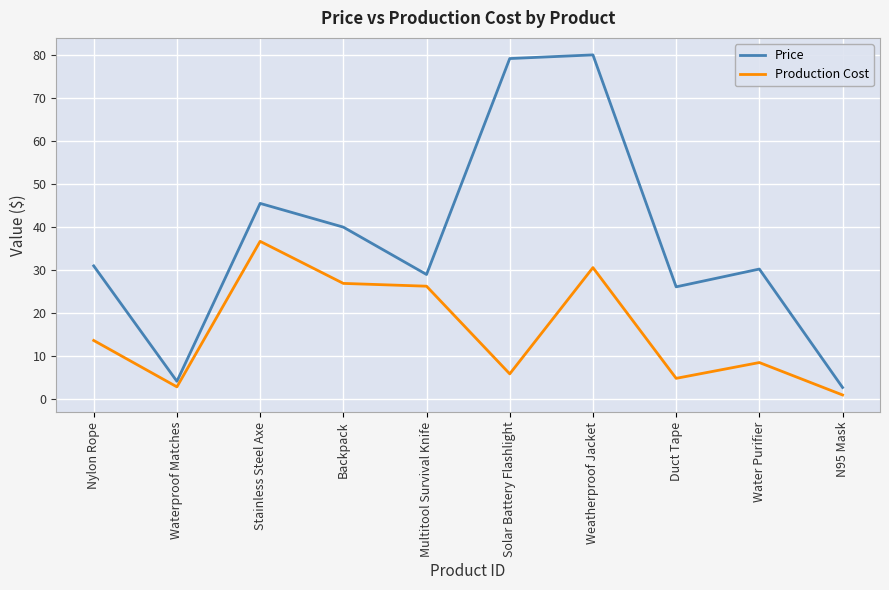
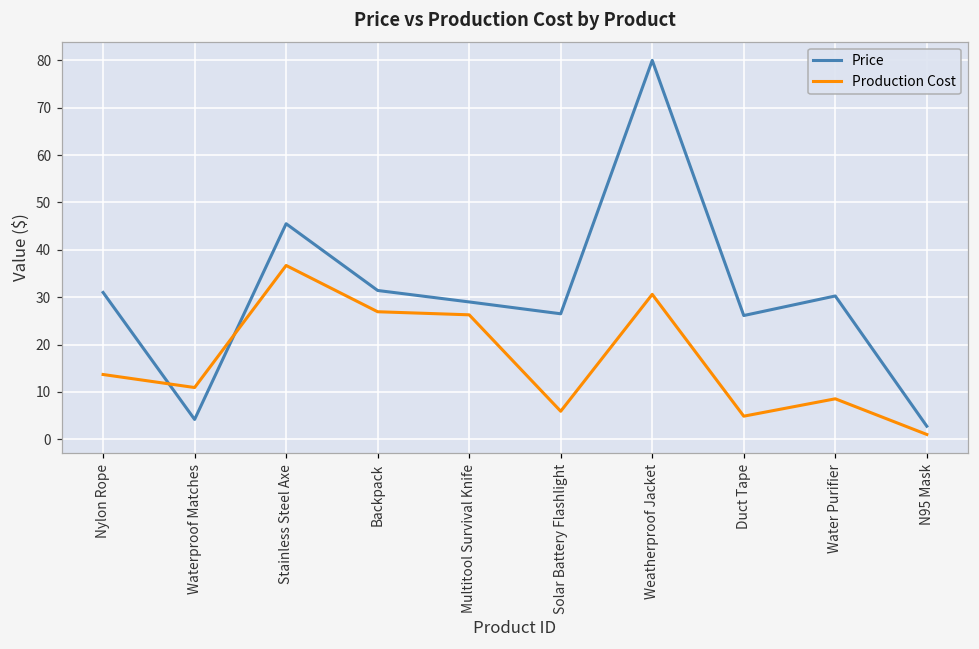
  {
    "Price": {
      "Nylon Rope": 31,
      "Waterproof Matches": 4,
      "Stainless Steel Axe": 46,
-     "Backpack": 40,
+     "Backpack": 31,
      "Multitool Survival Knife": 29,
-     "Solar Battery Flashlight": 79,
+     "Solar Battery Flashlight": 26,
      "Weatherproof Jacket": 80,
      "Duct Tape": 26,
      "Water Purifier": 30,
      "N95 Mask": 3
    },
    "Production Cost": {
      "Nylon Rope": 14,
-     "Waterproof Matches": 3,
+     "Waterproof Matches": 11,
      "Stainless Steel Axe": 37,
      "Backpack": 27,
      "Multitool Survival Knife": 26,
      "Solar Battery Flashlight": 6,
      "Weatherproof Jacket": 31,
      "Duct Tape": 5,
      "Water Purifier": 9,
      "N95 Mask": 1
    }
  }
